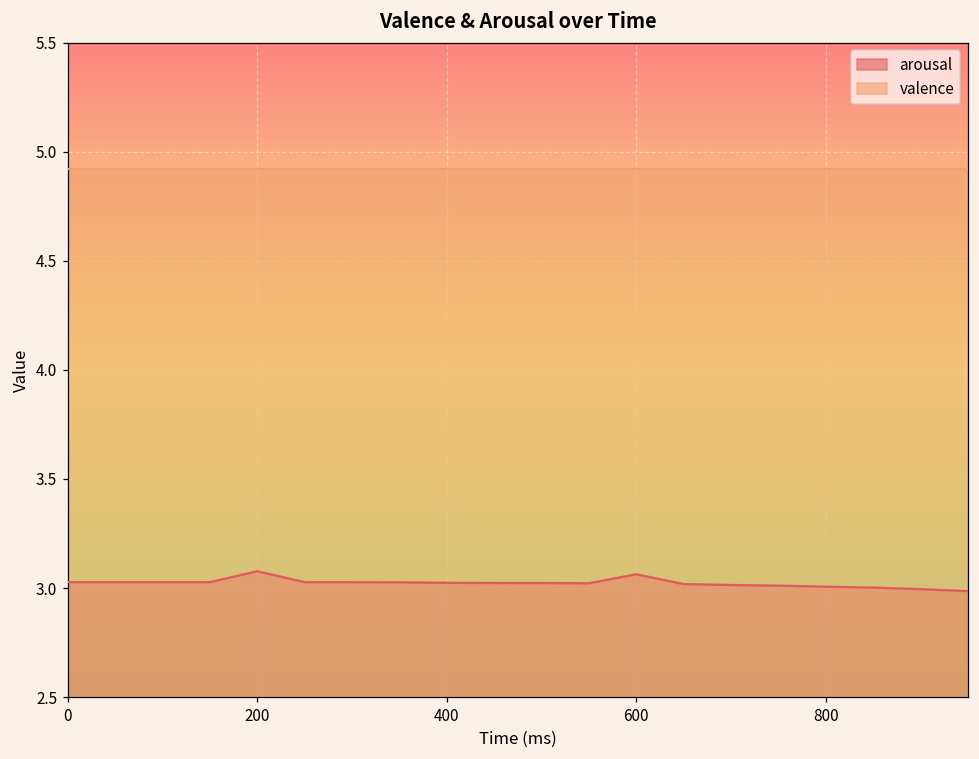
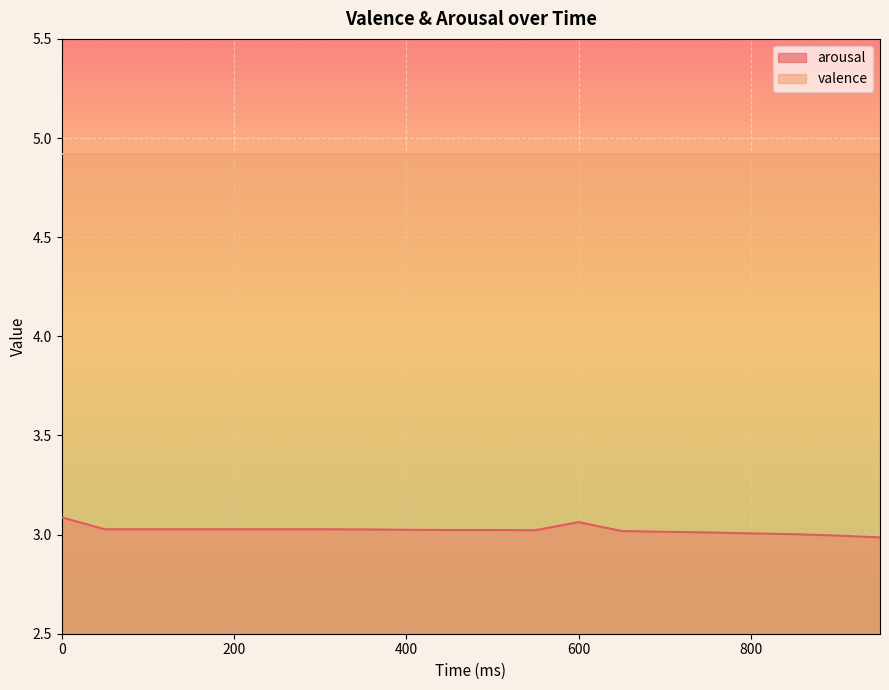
  {
    "arousal": {
-     "0": 3.03,
-     "200": 3.08,
+     "0": 3.09,
+     "200": 3.03,
      "400": 3.02,
      "600": 3.06,
      "800": 3.01
    },
    "valence": {
      "0": 4.92,
      "200": 4.92,
      "400": 4.92,
      "600": 4.92,
      "800": 4.92
    }
  }
